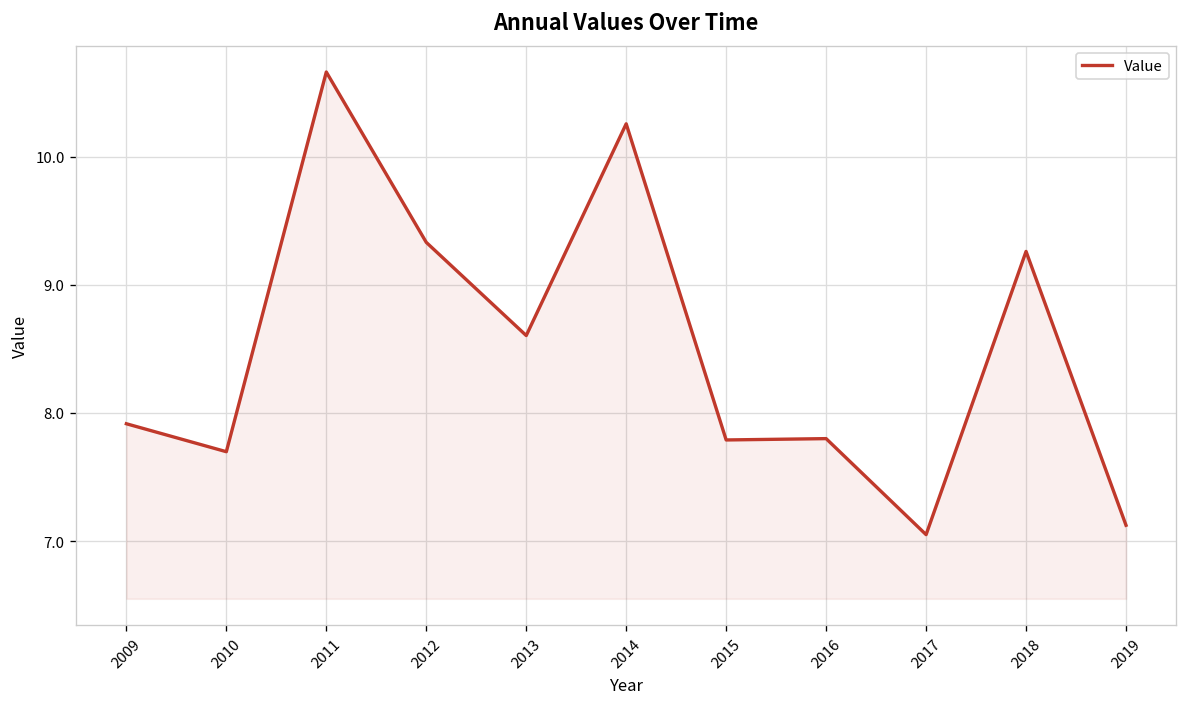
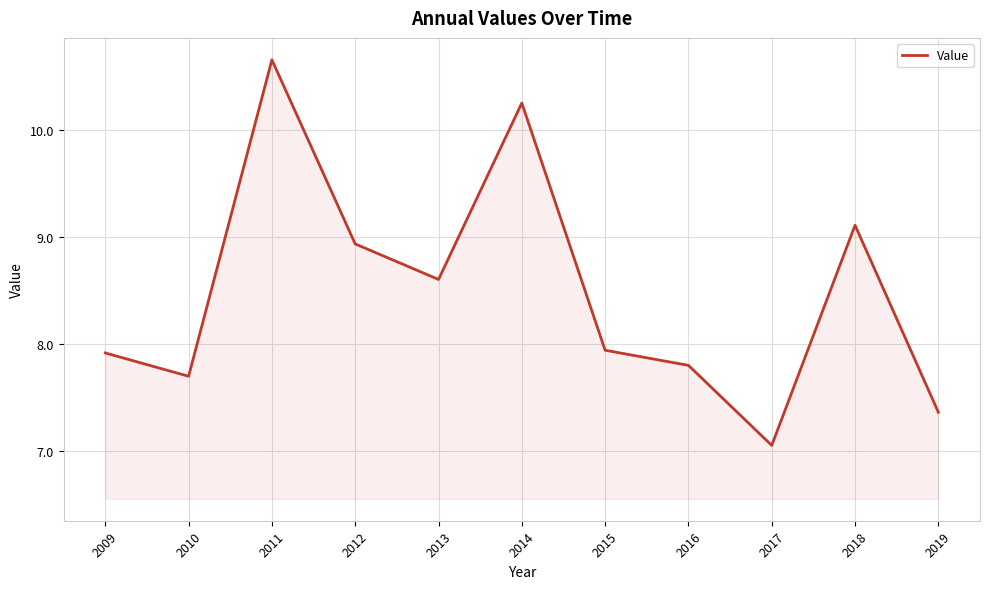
  {
    "2009": 7.92,
    "2010": 7.70,
    "2011": 10.66,
-   "2012": 9.33,
+   "2012": 8.94,
    "2013": 8.60,
    "2014": 10.26,
-   "2015": 7.79,
+   "2015": 7.94,
    "2016": 7.80,
    "2017": 7.05,
-   "2018": 9.26,
-   "2019": 7.12
+   "2018": 9.11,
+   "2019": 7.36
  }
